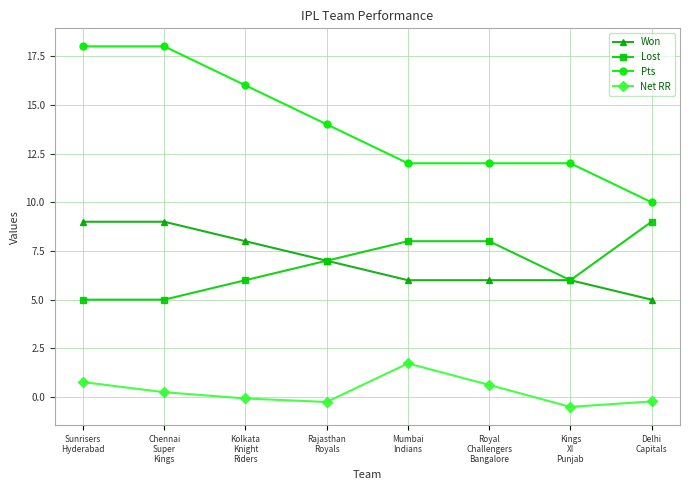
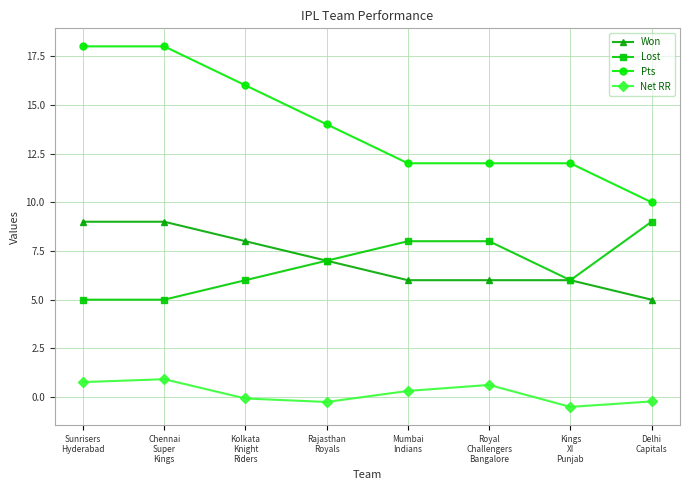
  {
    "Net RR": {
      "Sunrisers Hyderabad": 0.8,
-     "Chennai Super Kings": 0.3,
+     "Chennai Super Kings": 0.9,
      "Kolkata Knight Riders": -0.1,
      "Rajasthan Royals": -0.3,
-     "Mumbai Indians": 1.7,
+     "Mumbai Indians": 0.3,
      "Royal Challengers Bangalore": 0.6,
      "Kings XI Punjab": -0.5,
      "Delhi Capitals": -0.2
    }
  }
